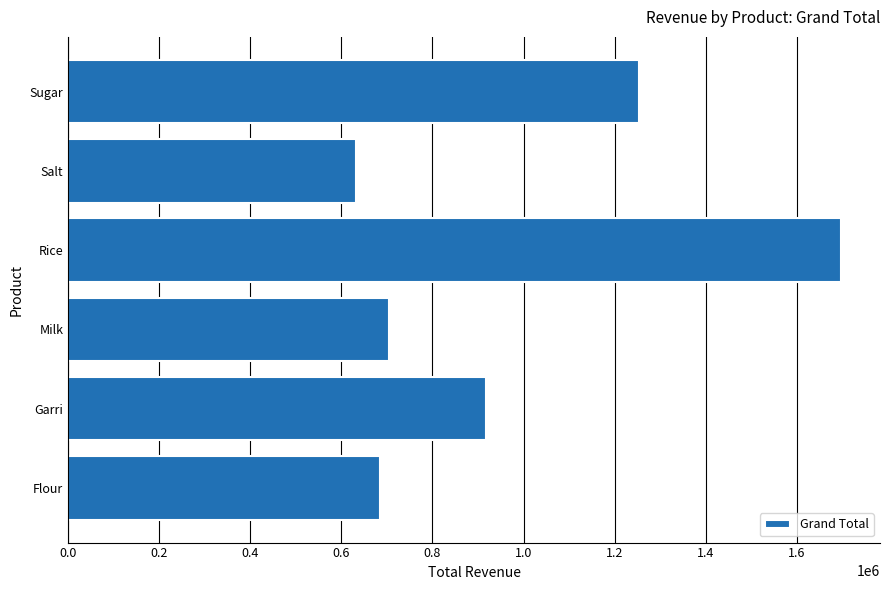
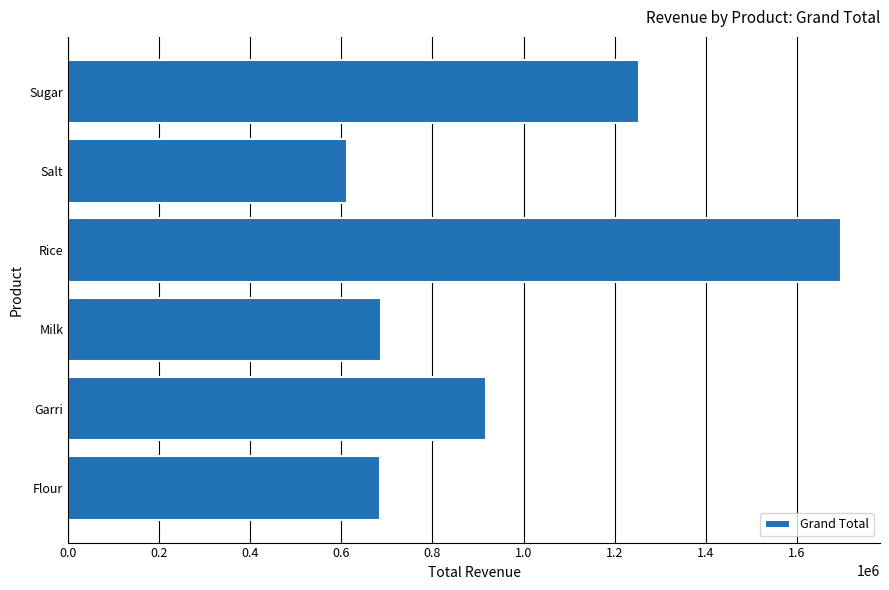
  {
    "Sugar": 1250000,
-   "Salt": 630000,
+   "Salt": 610000,
    "Rice": 1700000,
-   "Milk": 710000,
+   "Milk": 690000,
    "Garri": 920000,
    "Flour": 680000
  }
